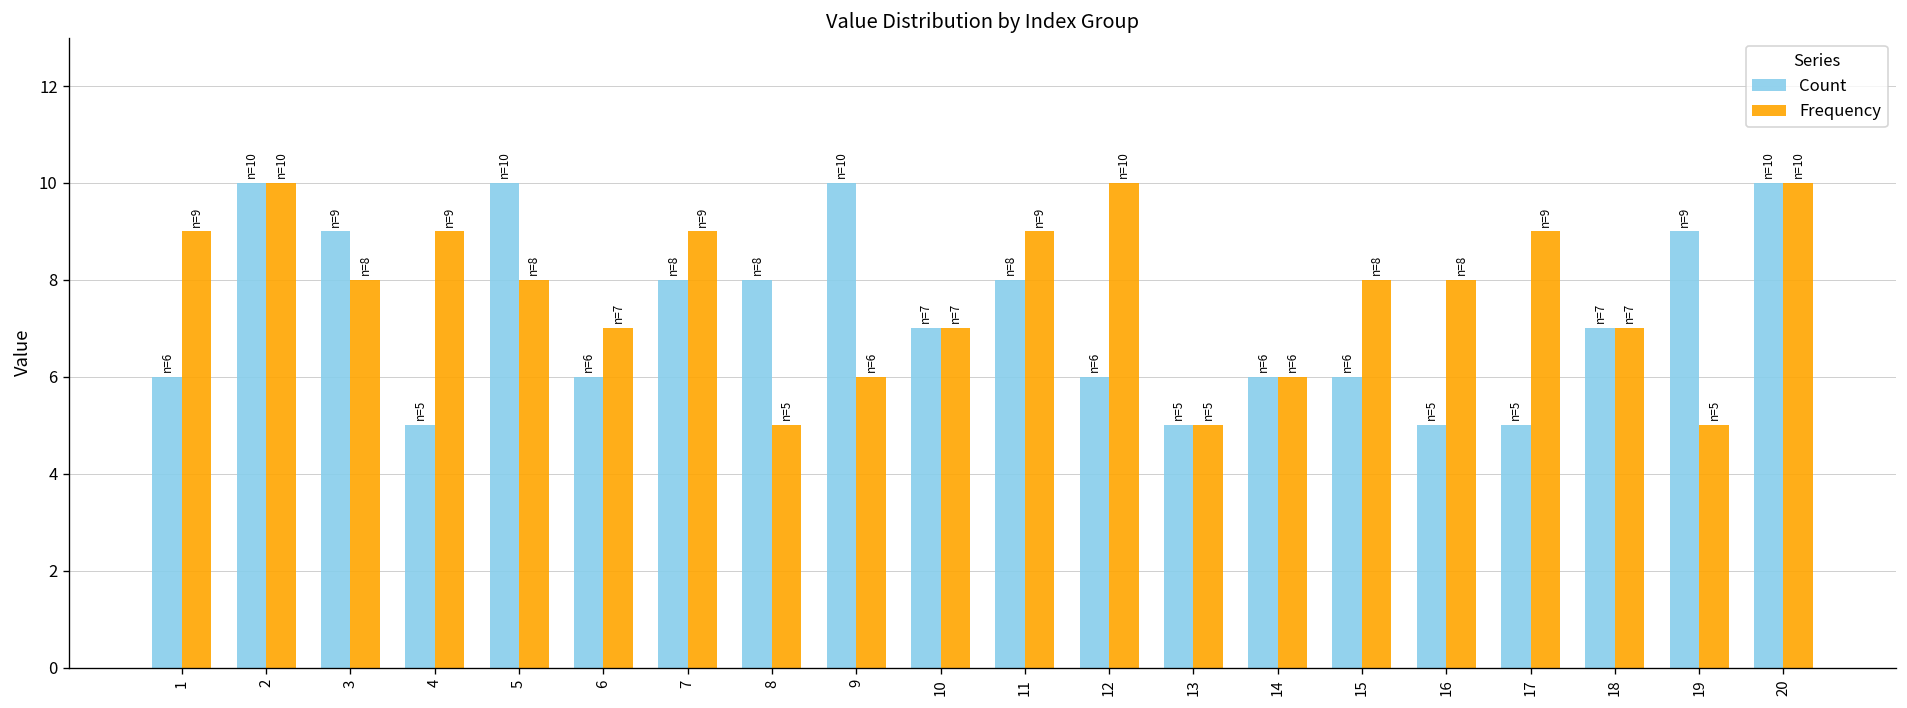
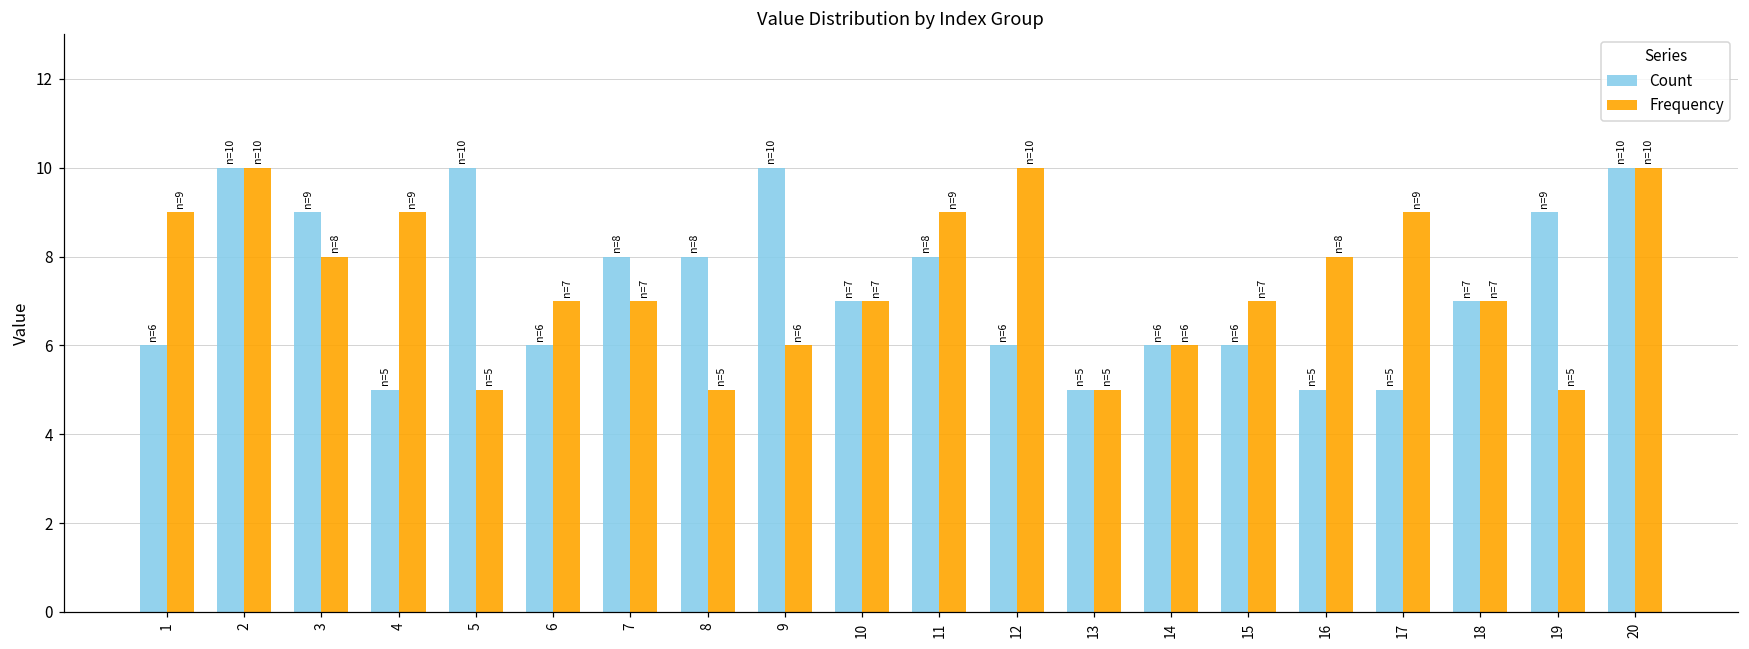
  {
    "Count": {
      "1": 6,
      "2": 10,
      "3": 9,
      "4": 5,
      "5": 10,
      "6": 6,
      "7": 8,
      "8": 8,
      "9": 10,
      "10": 7,
      "11": 8,
      "12": 6,
      "13": 5,
      "14": 6,
      "15": 6,
      "16": 5,
      "17": 5,
      "18": 7,
      "19": 9,
      "20": 10
    },
    "Frequency": {
      "1": 9,
      "2": 10,
      "3": 8,
      "4": 9,
-     "5": 8,
+     "5": 5,
      "6": 7,
-     "7": 9,
+     "7": 7,
      "8": 5,
      "9": 6,
      "10": 7,
      "11": 9,
      "12": 10,
      "13": 5,
      "14": 6,
-     "15": 8,
+     "15": 7,
      "16": 8,
      "17": 9,
      "18": 7,
      "19": 5,
      "20": 10
    }
  }
